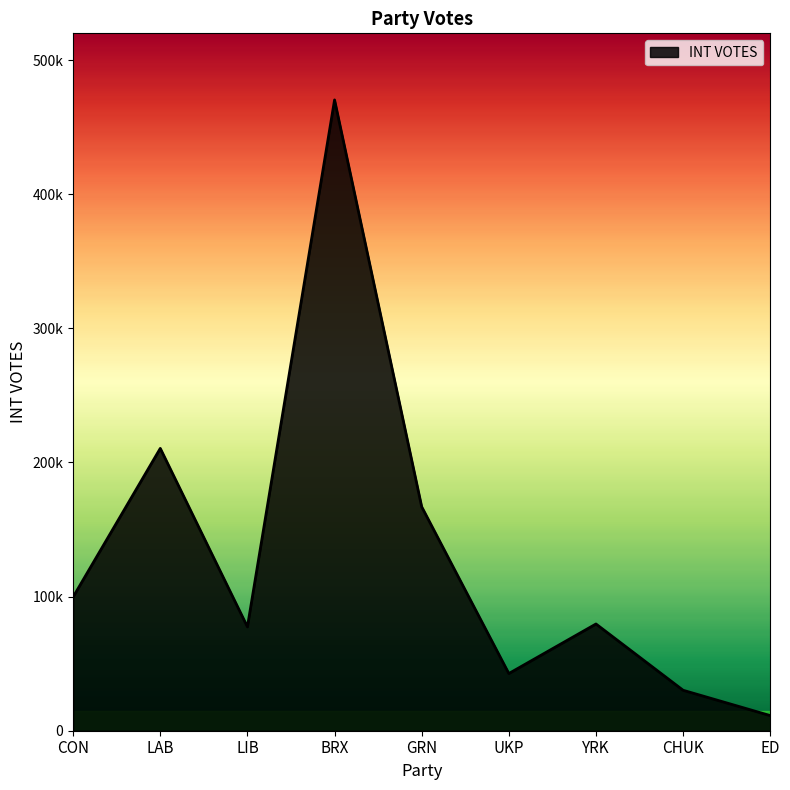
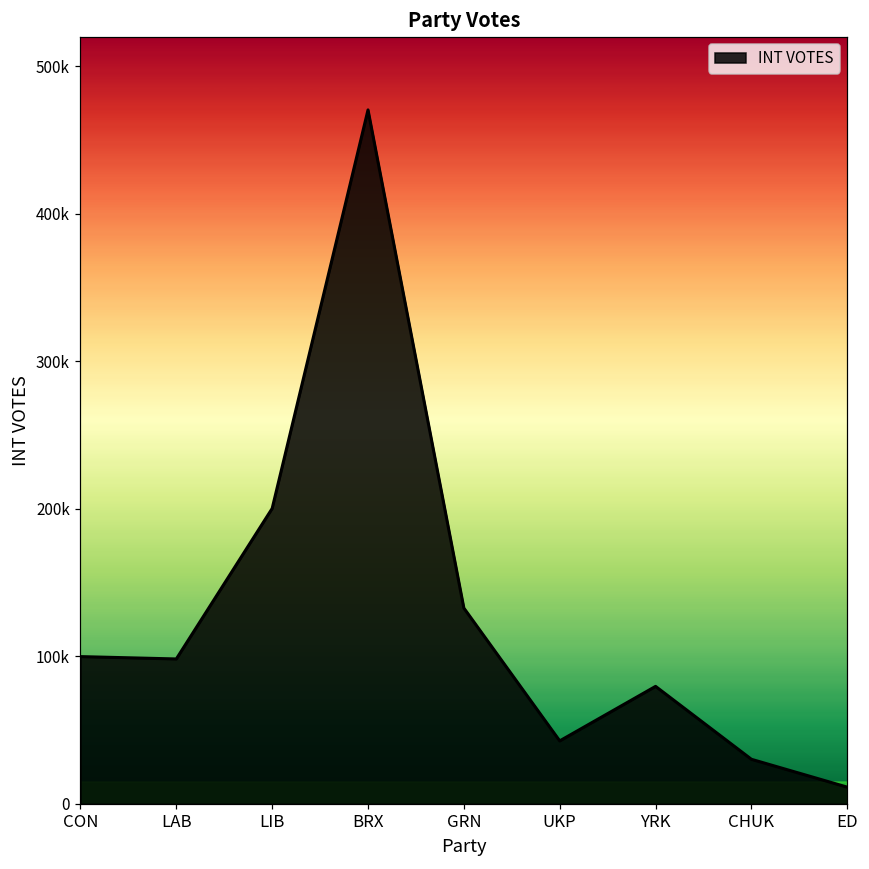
  {
    "CON": 100000,
-   "LAB": 211000,
-   "LIB": 77000,
+   "LAB": 98000,
+   "LIB": 200000,
    "BRX": 470000,
-   "GRN": 167000,
+   "GRN": 133000,
    "UKP": 43000,
    "YRK": 80000,
    "CHUK": 30000
  }
